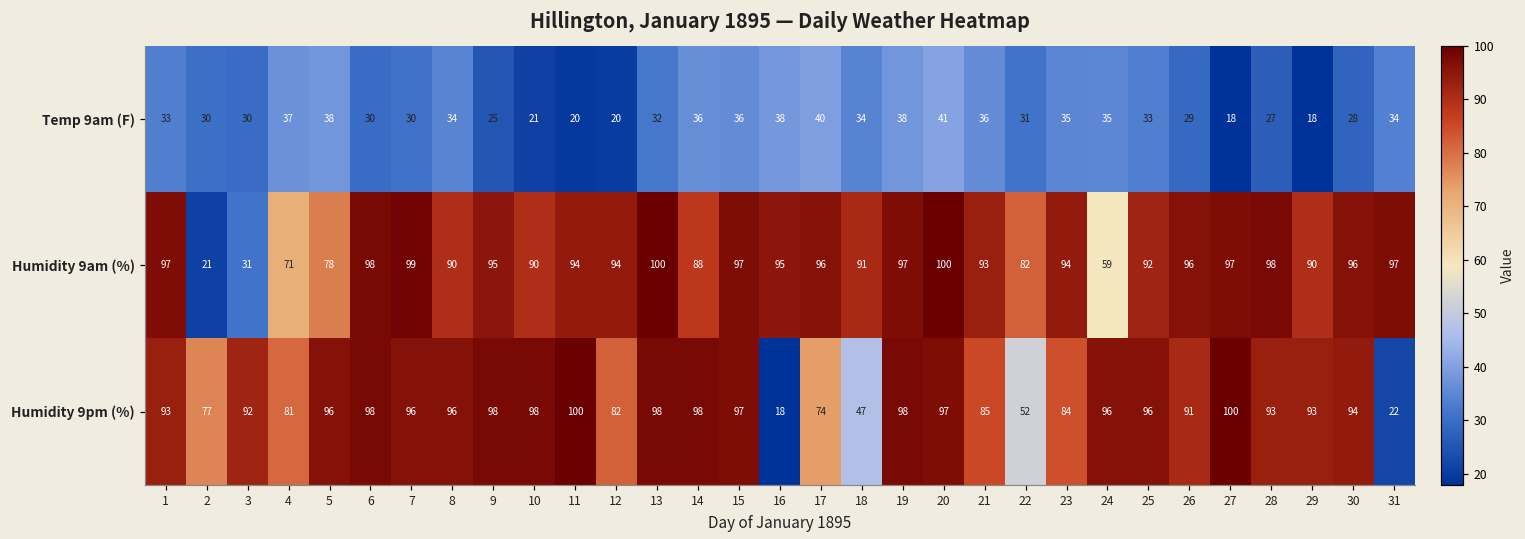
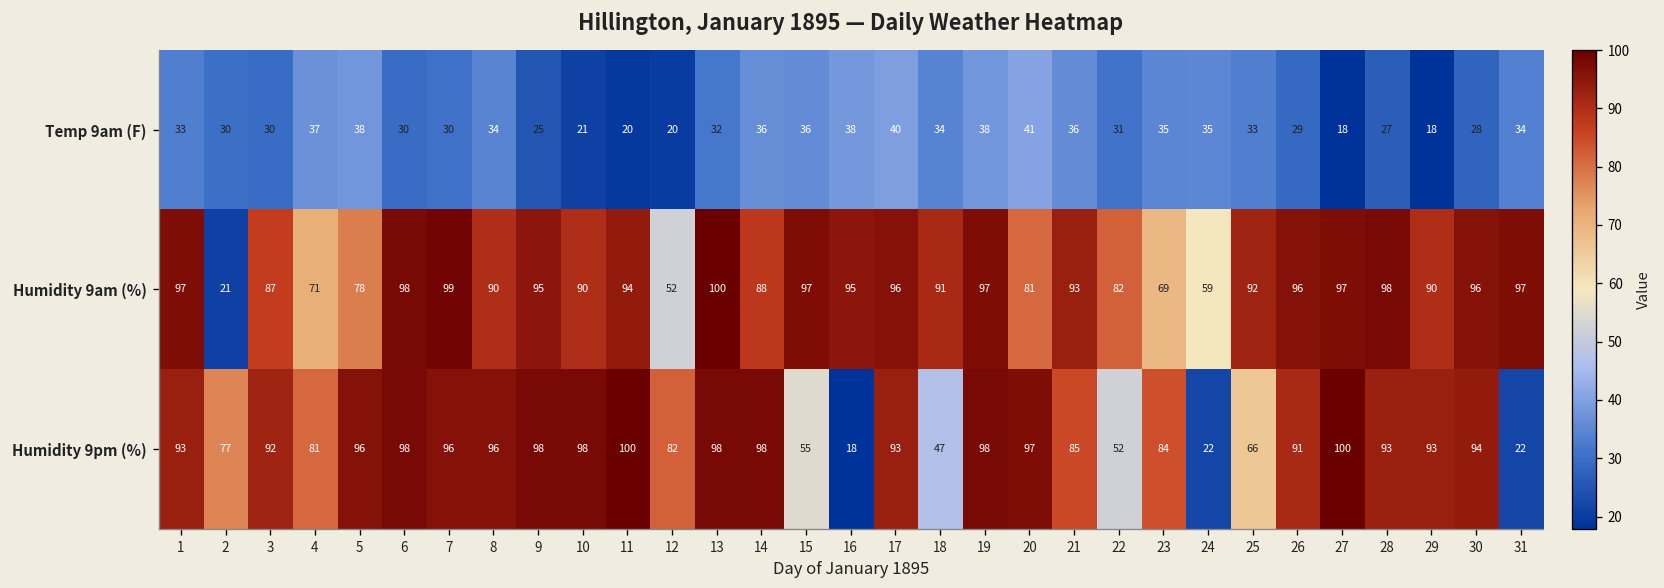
  {
    "Temp 9am (F)": {
      "1": 33,
      "2": 30,
      "3": 30,
      "4": 37,
      "5": 38,
      "6": 30,
      "7": 30,
      "8": 34,
      "9": 25,
      "10": 21,
      "11": 20,
      "12": 20,
      "13": 32,
      "14": 36,
      "15": 36,
      "16": 38,
      "17": 40,
      "18": 34,
      "19": 38,
      "20": 41,
      "21": 36,
      "22": 31,
      "23": 35,
      "24": 35,
      "25": 33,
      "26": 29,
      "27": 18,
      "28": 27,
      "29": 18,
      "30": 28,
      "31": 34
    },
    "Humidity 9am (%)": {
      "1": 97,
      "2": 21,
-     "3": 31,
+     "3": 87,
      "4": 71,
      "5": 78,
      "6": 98,
      "7": 99,
      "8": 90,
      "9": 95,
      "10": 90,
      "11": 94,
-     "12": 94,
+     "12": 52,
      "13": 100,
      "14": 88,
      "15": 97,
      "16": 95,
      "17": 96,
      "18": 91,
      "19": 97,
-     "20": 100,
+     "20": 81,
      "21": 93,
      "22": 82,
-     "23": 94,
+     "23": 69,
      "24": 59,
      "25": 92,
      "26": 96,
      "27": 97,
      "28": 98,
      "29": 90,
      "30": 96,
      "31": 97
    },
    "Humidity 9pm (%)": {
      "1": 93,
      "2": 77,
      "3": 92,
      "4": 81,
      "5": 96,
      "6": 98,
      "7": 96,
      "8": 96,
      "9": 98,
      "10": 98,
      "11": 100,
      "12": 82,
      "13": 98,
      "14": 98,
-     "15": 97,
+     "15": 55,
      "16": 18,
-     "17": 74,
+     "17": 93,
      "18": 47,
      "19": 98,
      "20": 97,
      "21": 85,
      "22": 52,
      "23": 84,
-     "24": 96,
-     "25": 96,
+     "24": 22,
+     "25": 66,
      "26": 91,
      "27": 100,
      "28": 93,
      "29": 93,
      "30": 94,
      "31": 22
    }
  }
